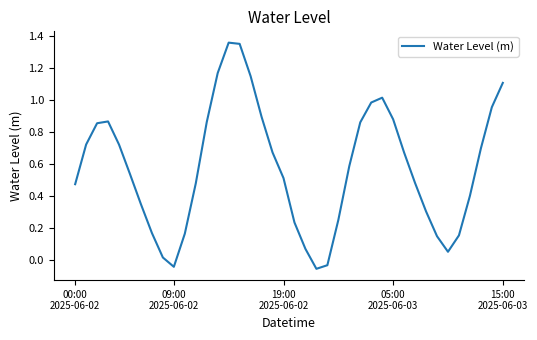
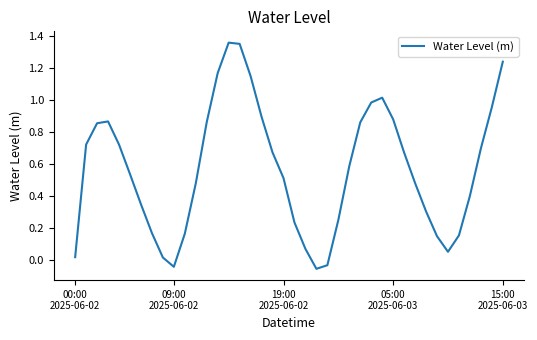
  {
-   "00:00 2025-06-02": 0.47,
+   "00:00 2025-06-02": 0.02,
    "09:00 2025-06-02": -0.04,
    "19:00 2025-06-02": 0.51,
    "05:00 2025-06-03": 0.88,
-   "15:00 2025-06-03": 1.11
+   "15:00 2025-06-03": 1.24
  }
